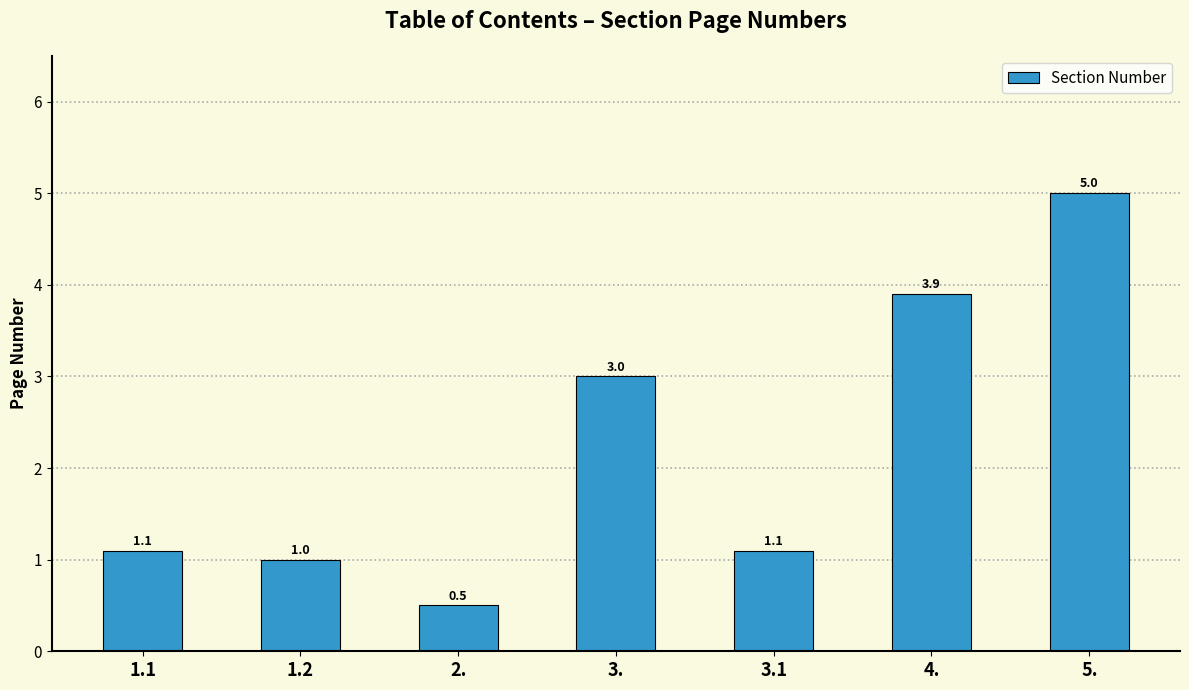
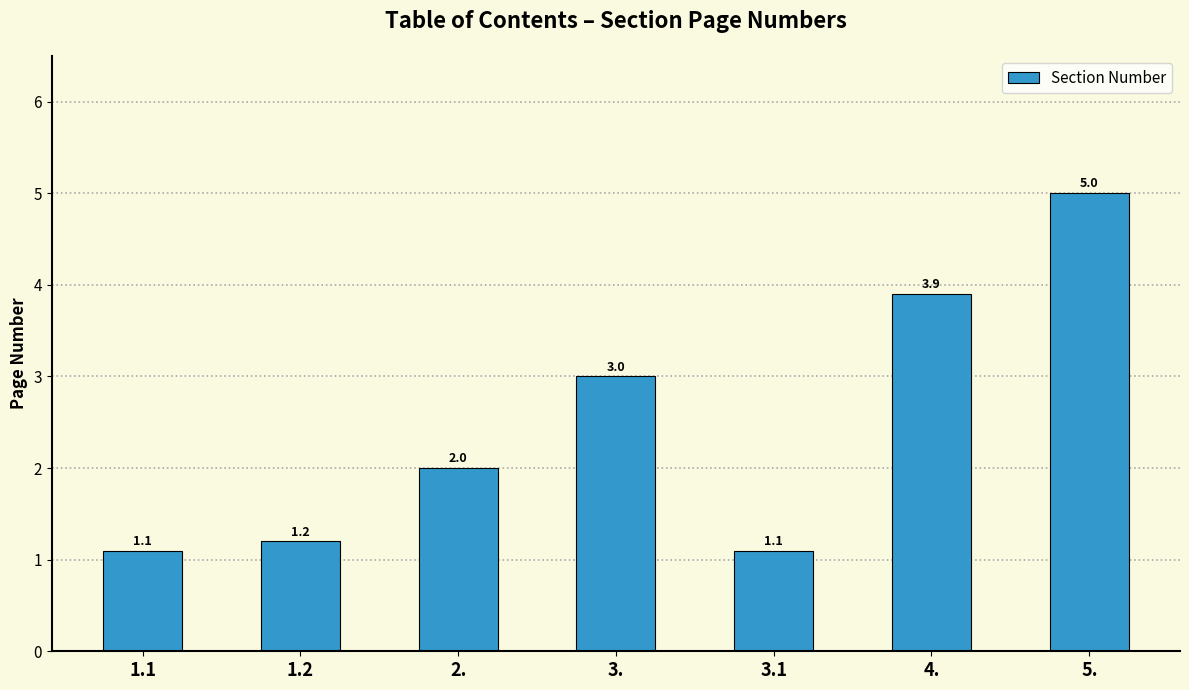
  {
    "1.1": 1.1,
-   "1.2": 1.0,
-   "2.": 0.5,
+   "1.2": 1.2,
+   "2.": 2.0,
    "3.": 3.0,
    "3.1": 1.1,
    "4.": 3.9,
    "5.": 5.0
  }
